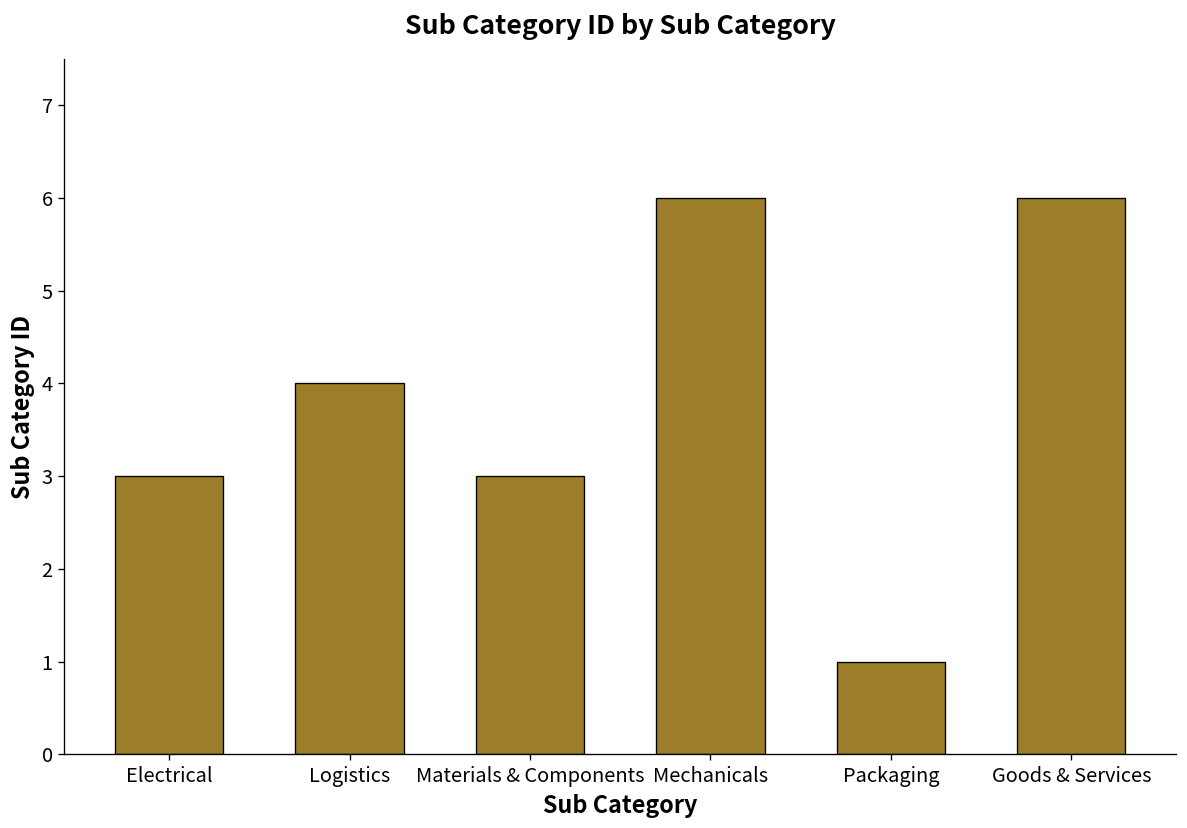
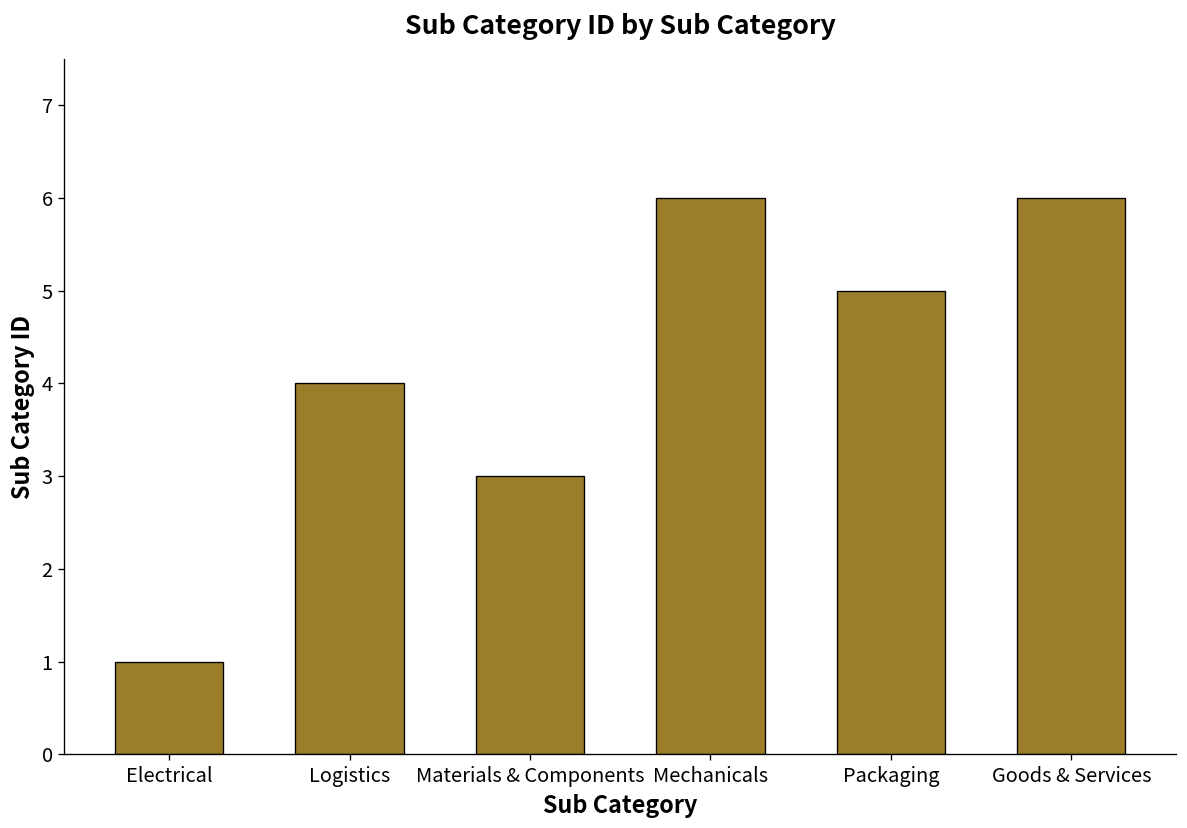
  {
-   "Electrical": 3,
+   "Electrical": 1,
    "Logistics": 4,
    "Materials & Components": 3,
    "Mechanicals": 6,
-   "Packaging": 1,
+   "Packaging": 5,
    "Goods & Services": 6
  }
